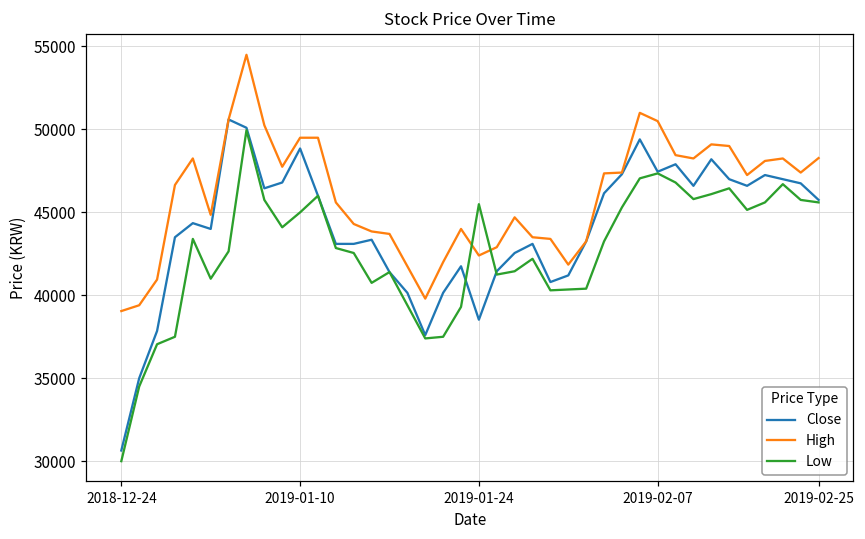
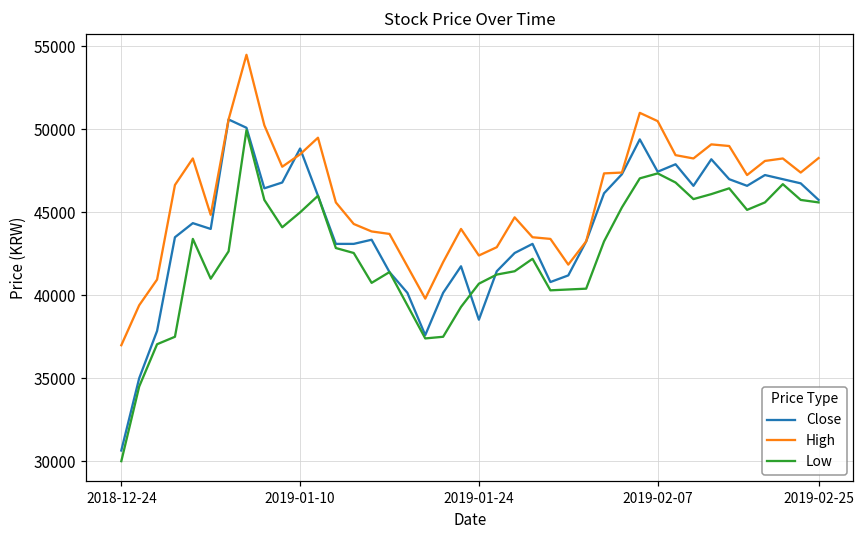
  {
    "Close": {
      "2018-12-24": 30600,
      "2019-01-10": 48900,
      "2019-01-24": 38500
    },
    "High": {
-     "2018-12-24": 39100,
-     "2019-01-10": 49500,
+     "2018-12-24": 37000,
+     "2019-01-10": 48500,
      "2019-01-24": 42400,
      "2019-02-25": 48300
    },
    "Low": {
      "2018-12-24": 30000,
      "2019-01-10": 45000,
-     "2019-01-24": 45500
+     "2019-01-24": 40700
    }
  }
